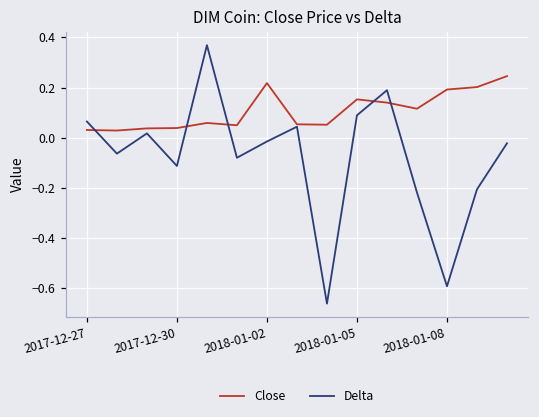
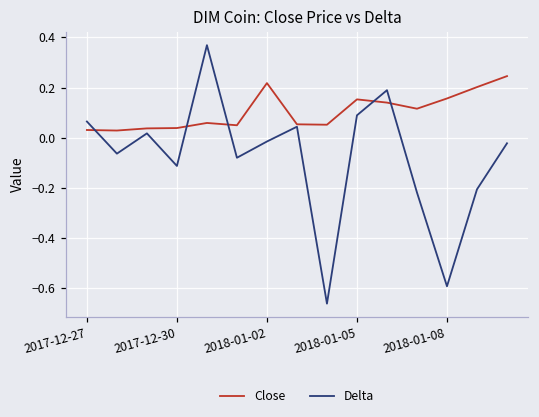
  {
    "Close": {
      "2017-12-27": 0.03,
      "2017-12-30": 0.04,
      "2018-01-02": 0.22,
      "2018-01-05": 0.15,
-     "2018-01-08": 0.19
+     "2018-01-08": 0.16
    },
    "Delta": {
      "2017-12-27": 0.06,
      "2017-12-30": -0.11,
      "2018-01-02": -0.02,
      "2018-01-05": 0.09,
      "2018-01-08": -0.59
    }
  }
